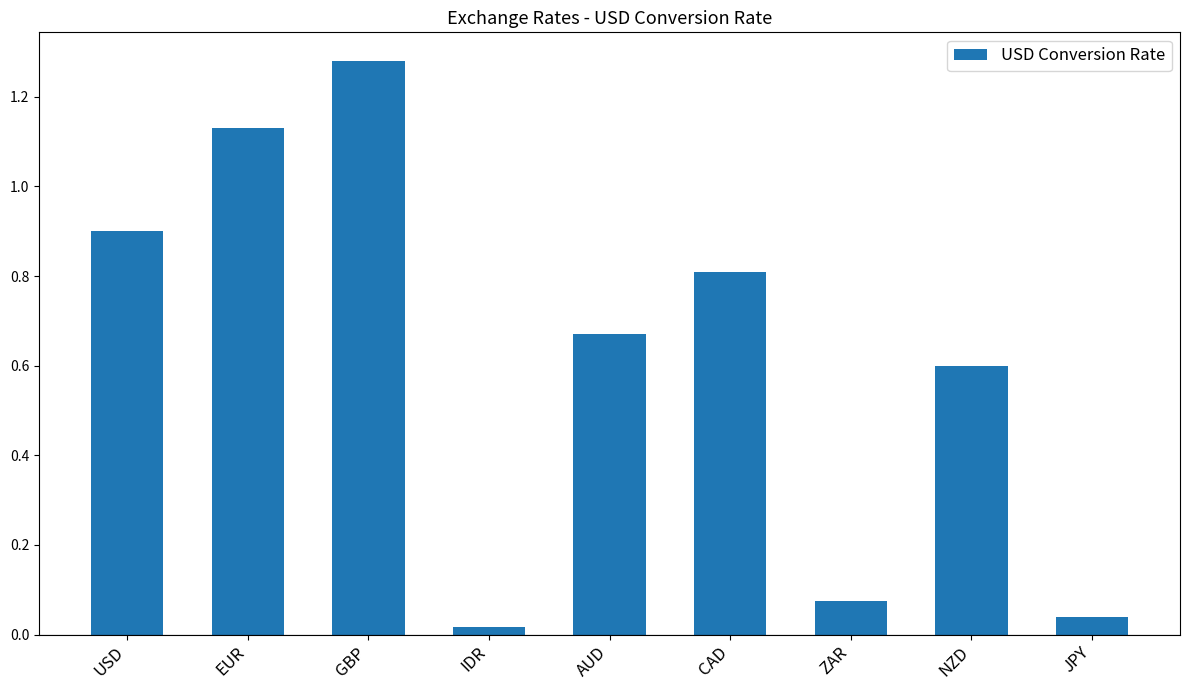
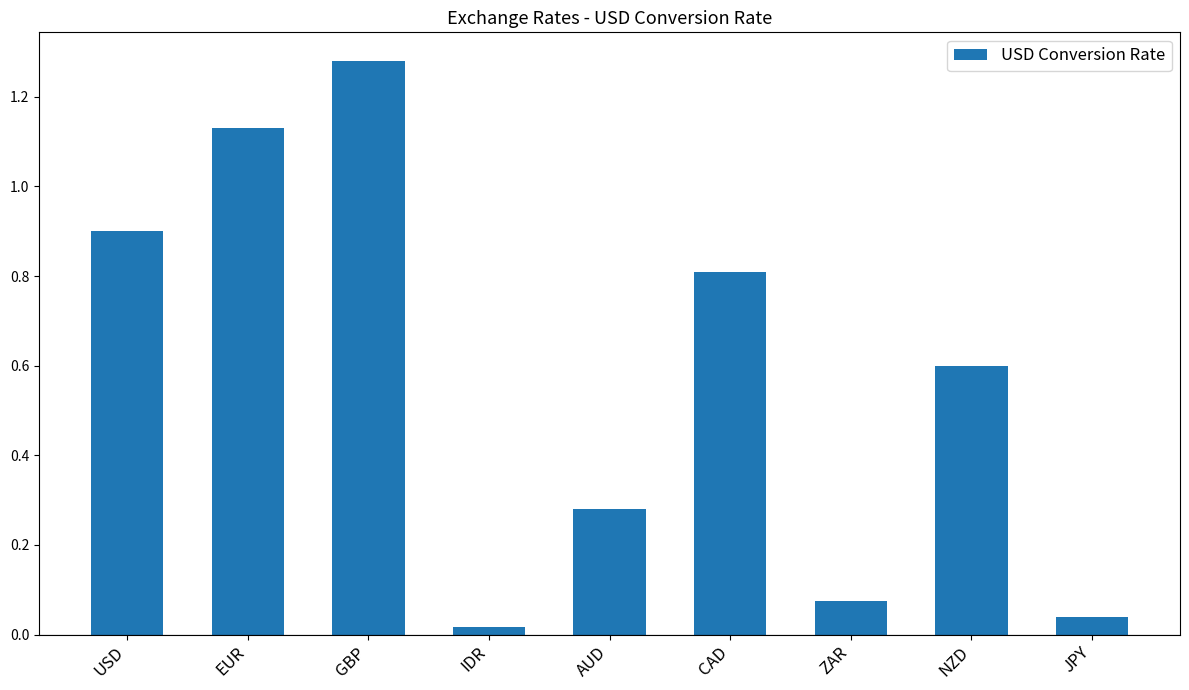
  {
    "USD": 0.90,
    "EUR": 1.13,
    "GBP": 1.28,
    "IDR": 0.02,
-   "AUD": 0.67,
+   "AUD": 0.28,
    "CAD": 0.81,
    "ZAR": 0.08,
    "NZD": 0.60,
    "JPY": 0.04
  }
